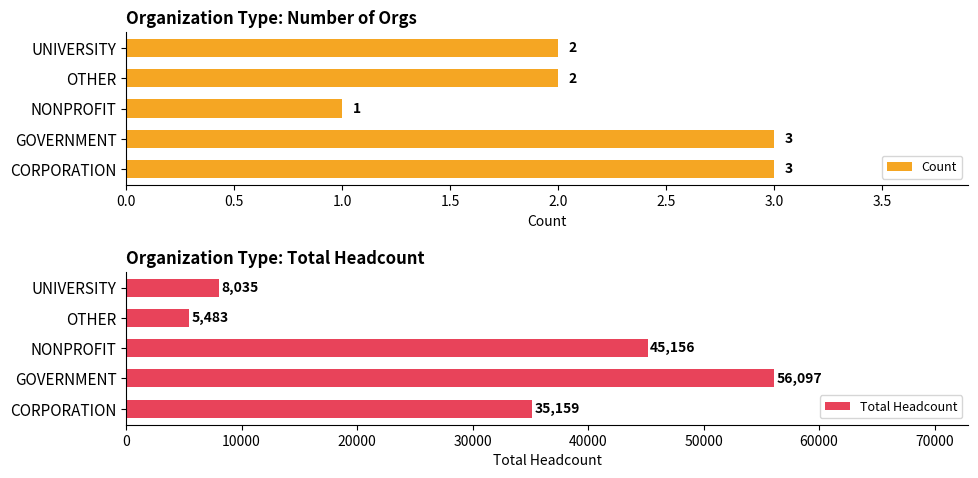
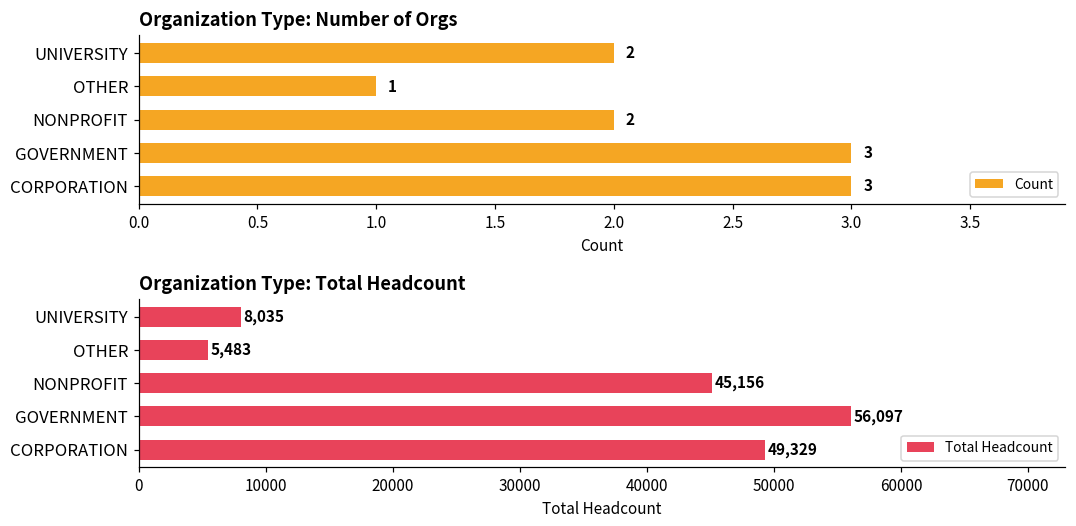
  {
    "Organization Type: Number of Orgs": {
      "UNIVERSITY": "2",
-     "OTHER": "2",
-     "NONPROFIT": "1",
+     "OTHER": "1",
+     "NONPROFIT": "2",
      "GOVERNMENT": "3",
      "CORPORATION": "3"
    },
    "Organization Type: Total Headcount": {
      "UNIVERSITY": "8,035",
      "OTHER": "5,483",
      "NONPROFIT": "45,156",
      "GOVERNMENT": "56,097",
-     "CORPORATION": "35,159"
+     "CORPORATION": "49,329"
    }
  }
